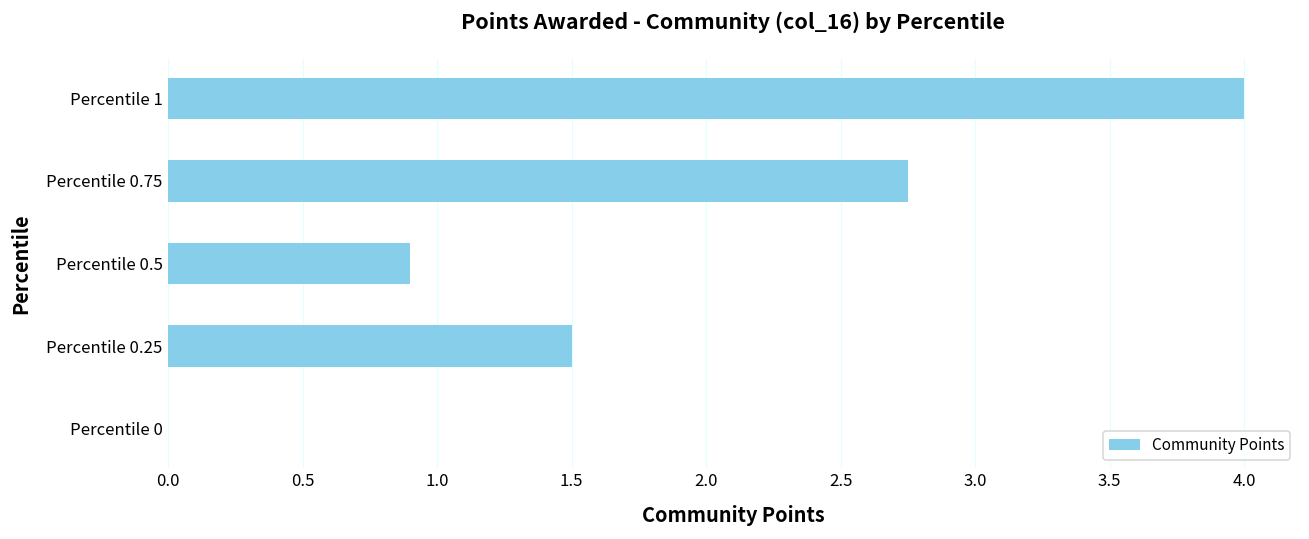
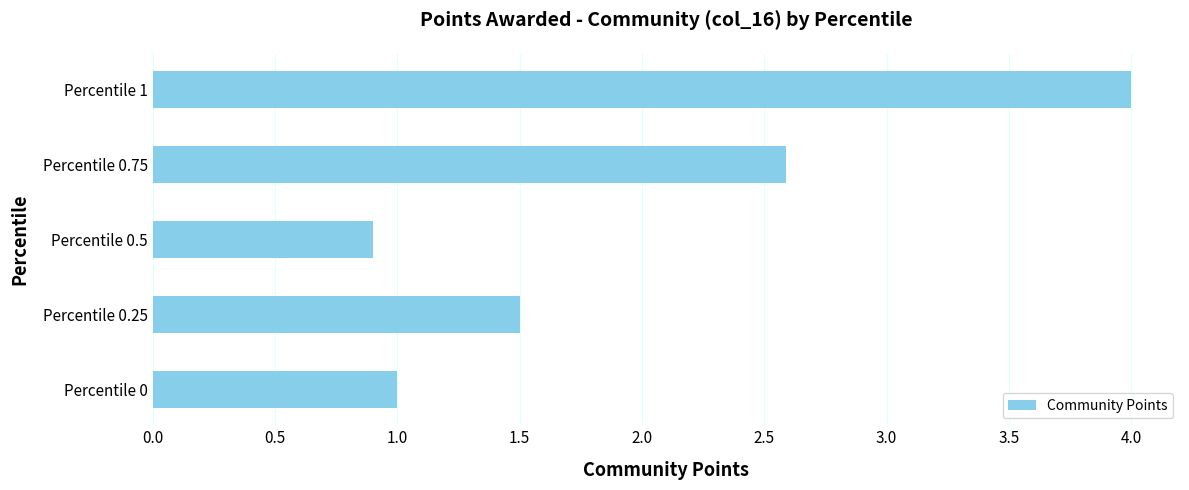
  {
    "Percentile 1": 4.00,
-   "Percentile 0.75": 2.75,
+   "Percentile 0.75": 2.59,
    "Percentile 0.5": 0.90,
    "Percentile 0.25": 1.50,
-   "Percentile 0": 0
+   "Percentile 0": 1
  }
